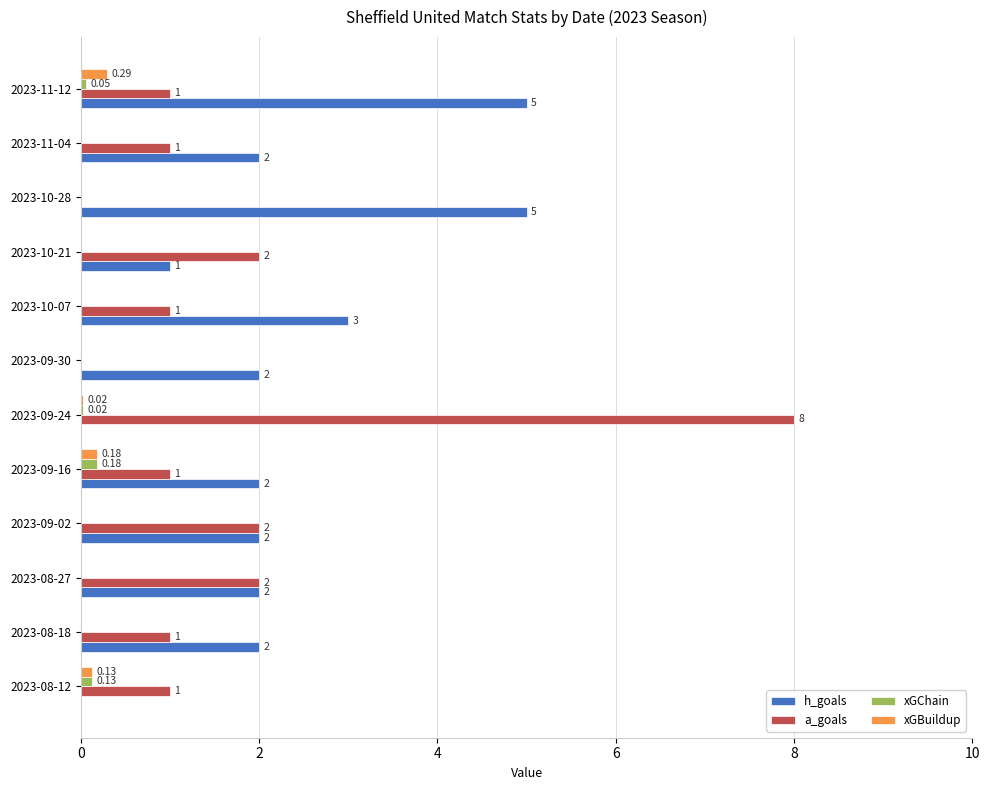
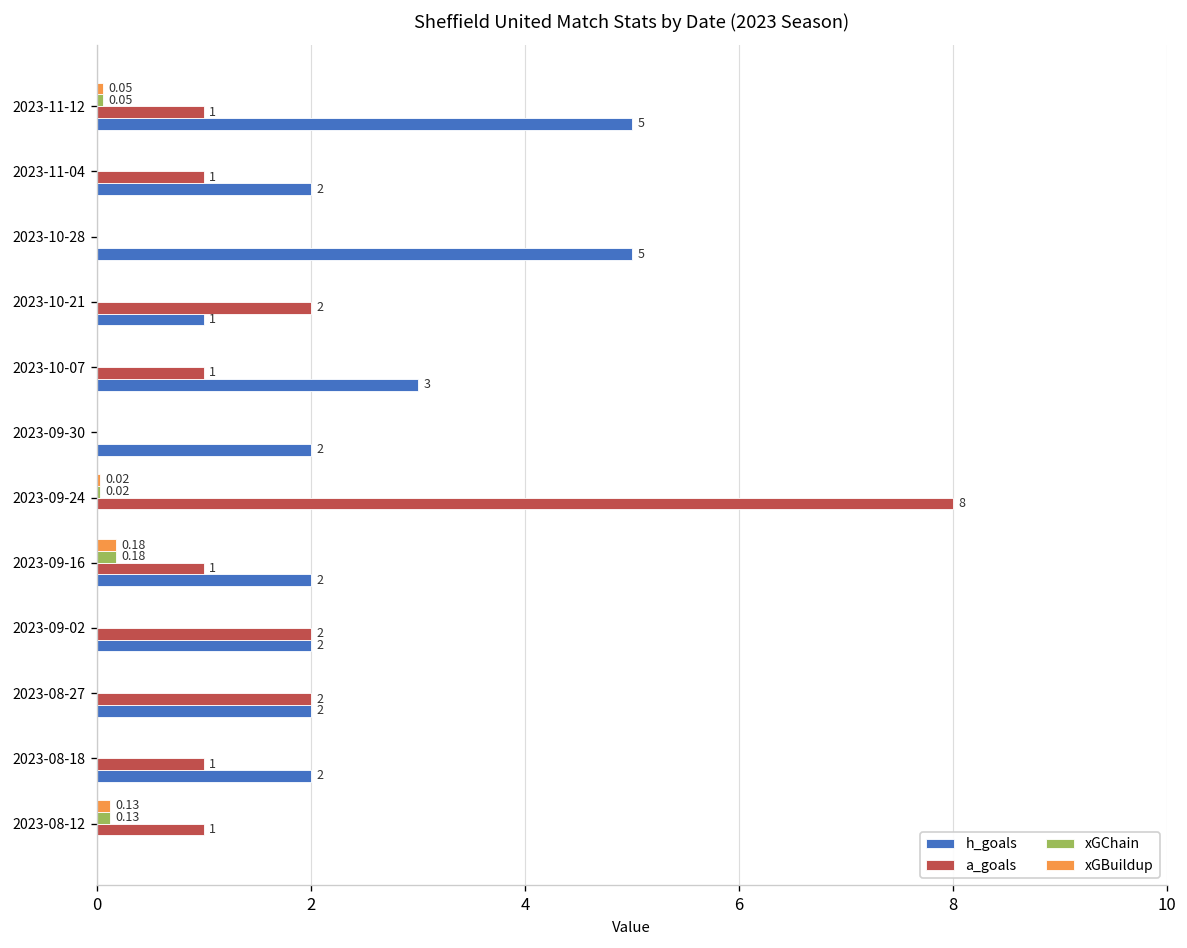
  {
    "h_goals": {
      "2023-11-12": 5,
      "2023-11-04": 2,
      "2023-10-28": 5,
      "2023-10-21": 1,
      "2023-10-07": 3,
      "2023-09-30": 2,
      "2023-09-16": 2,
      "2023-09-02": 2,
      "2023-08-27": 2,
      "2023-08-18": 2
    },
    "a_goals": {
      "2023-11-12": 1,
      "2023-11-04": 1,
      "2023-10-21": 2,
      "2023-10-07": 1,
      "2023-09-24": 8,
      "2023-09-16": 1,
      "2023-09-02": 2,
      "2023-08-27": 2,
      "2023-08-18": 1,
      "2023-08-12": 1
    },
    "xGChain": {
      "2023-11-12": 0.05,
      "2023-09-24": 0.02,
      "2023-09-16": 0.18,
      "2023-08-12": 0.13
    },
    "xGBuildup": {
-     "2023-11-12": 0.29,
+     "2023-11-12": 0.05,
      "2023-09-24": 0.02,
      "2023-09-16": 0.18,
      "2023-08-12": 0.13
    }
  }
